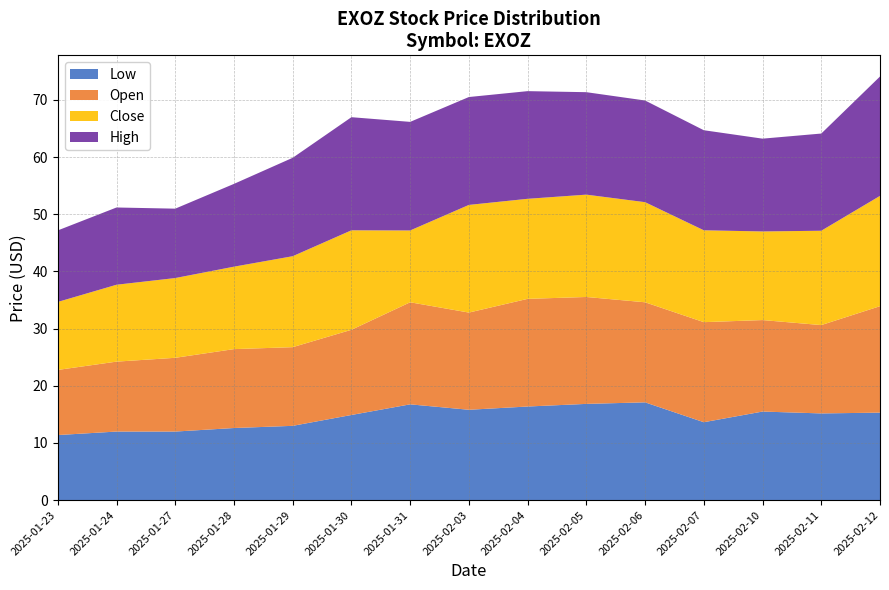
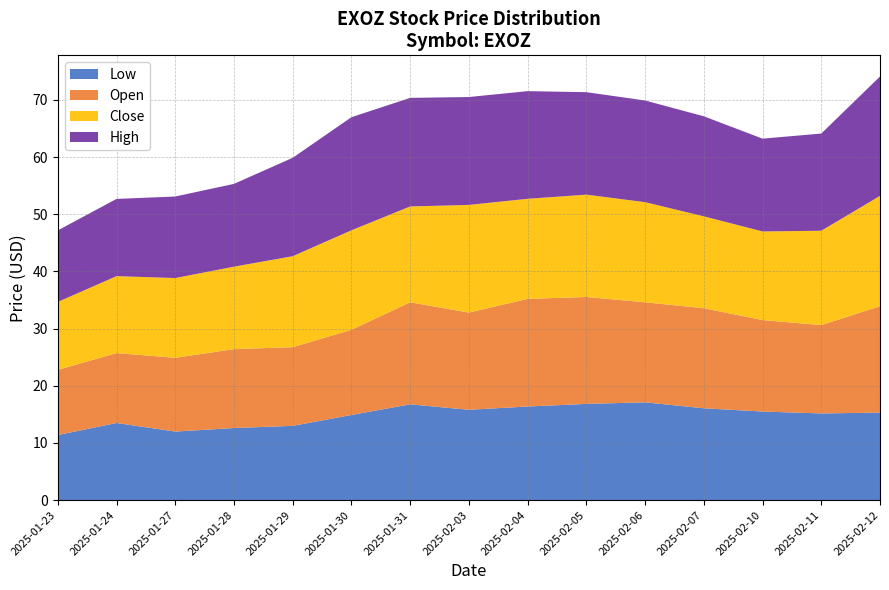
  {
    "Low": {
      "2025-01-23": 11,
-     "2025-01-24": 12,
+     "2025-01-24": 14,
      "2025-01-27": 12,
      "2025-01-28": 13,
      "2025-01-29": 13,
      "2025-01-30": 15,
      "2025-01-31": 17,
      "2025-02-03": 16,
      "2025-02-04": 16,
      "2025-02-05": 17,
      "2025-02-06": 17,
-     "2025-02-07": 14,
+     "2025-02-07": 16,
      "2025-02-10": 16,
      "2025-02-11": 15,
      "2025-02-12": 15
    },
    "Open": {
      "2025-01-23": 11,
      "2025-01-24": 12,
      "2025-01-27": 13,
      "2025-01-28": 14,
      "2025-01-29": 14,
      "2025-01-30": 15,
      "2025-01-31": 18,
      "2025-02-03": 17,
      "2025-02-04": 19,
      "2025-02-05": 19,
      "2025-02-06": 18,
      "2025-02-07": 18,
      "2025-02-10": 16,
      "2025-02-11": 15,
      "2025-02-12": 19
    },
    "Close": {
      "2025-01-23": 12,
      "2025-01-24": 13,
      "2025-01-27": 14,
      "2025-01-28": 14,
      "2025-01-29": 16,
      "2025-01-30": 17,
-     "2025-01-31": 13,
+     "2025-01-31": 17,
      "2025-02-03": 19,
      "2025-02-04": 18,
      "2025-02-05": 18,
      "2025-02-06": 18,
      "2025-02-07": 16,
      "2025-02-10": 16,
      "2025-02-11": 17,
      "2025-02-12": 19
    },
    "High": {
      "2025-01-23": 13,
      "2025-01-24": 14,
-     "2025-01-27": 12,
+     "2025-01-27": 14,
      "2025-01-28": 14,
      "2025-01-29": 17,
      "2025-01-30": 20,
      "2025-01-31": 19,
      "2025-02-03": 19,
      "2025-02-04": 19,
      "2025-02-05": 18,
      "2025-02-06": 18,
      "2025-02-07": 18,
      "2025-02-10": 16,
      "2025-02-11": 17,
      "2025-02-12": 21
    }
  }
